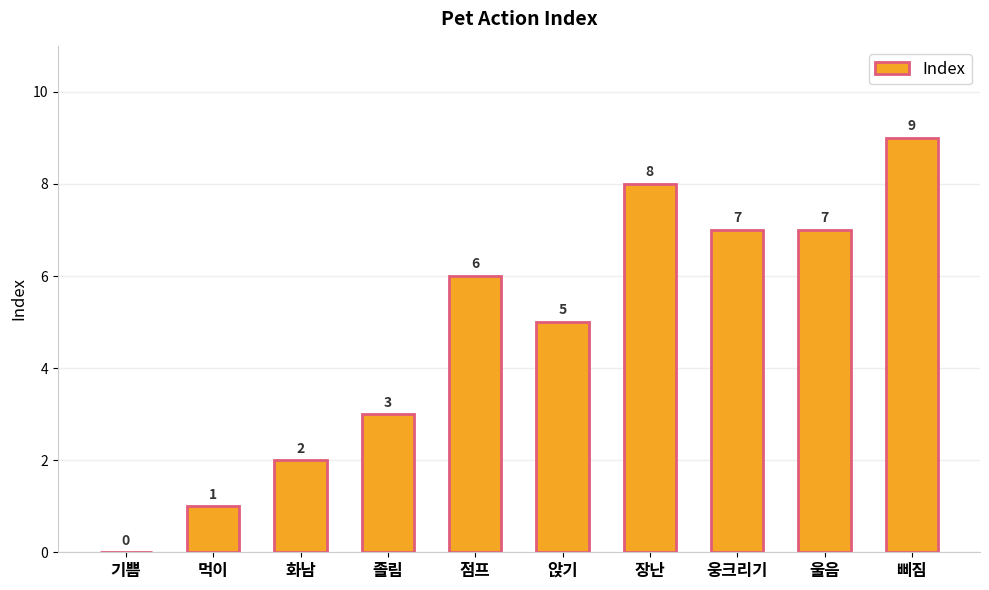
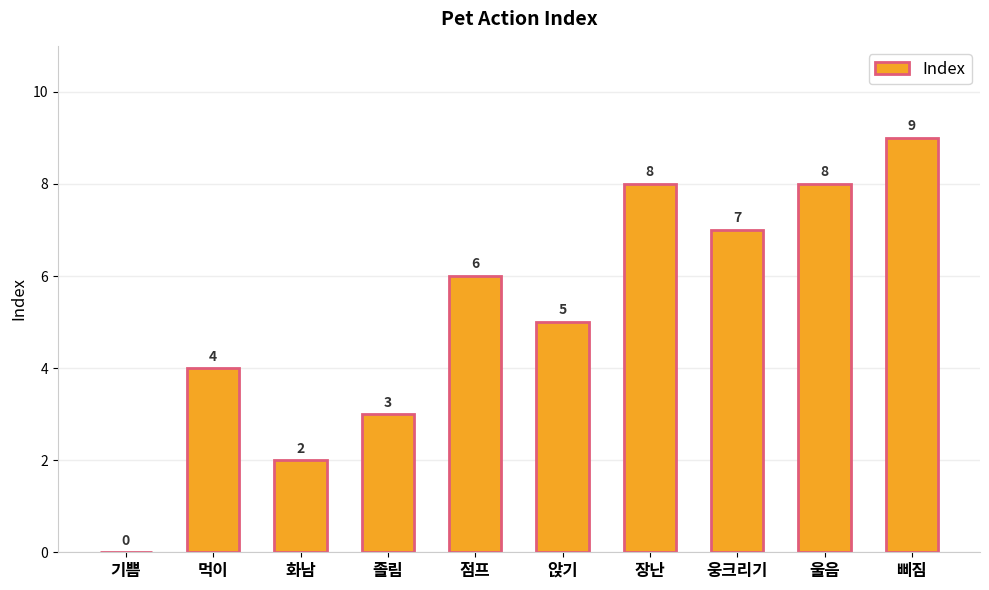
  {
    "기쁨": 0,
-   "먹이": 1,
+   "먹이": 4,
    "화남": 2,
    "졸림": 3,
    "점프": 6,
    "앉기": 5,
    "장난": 8,
    "웅크리기": 7,
-   "울음": 7,
+   "울음": 8,
    "삐짐": 9
  }
